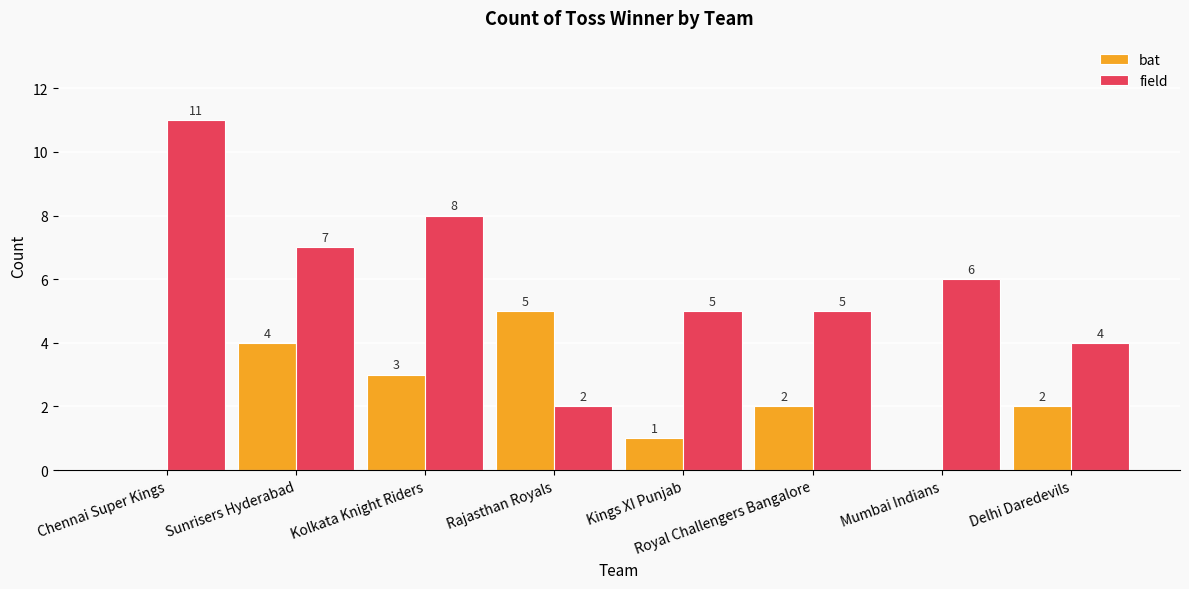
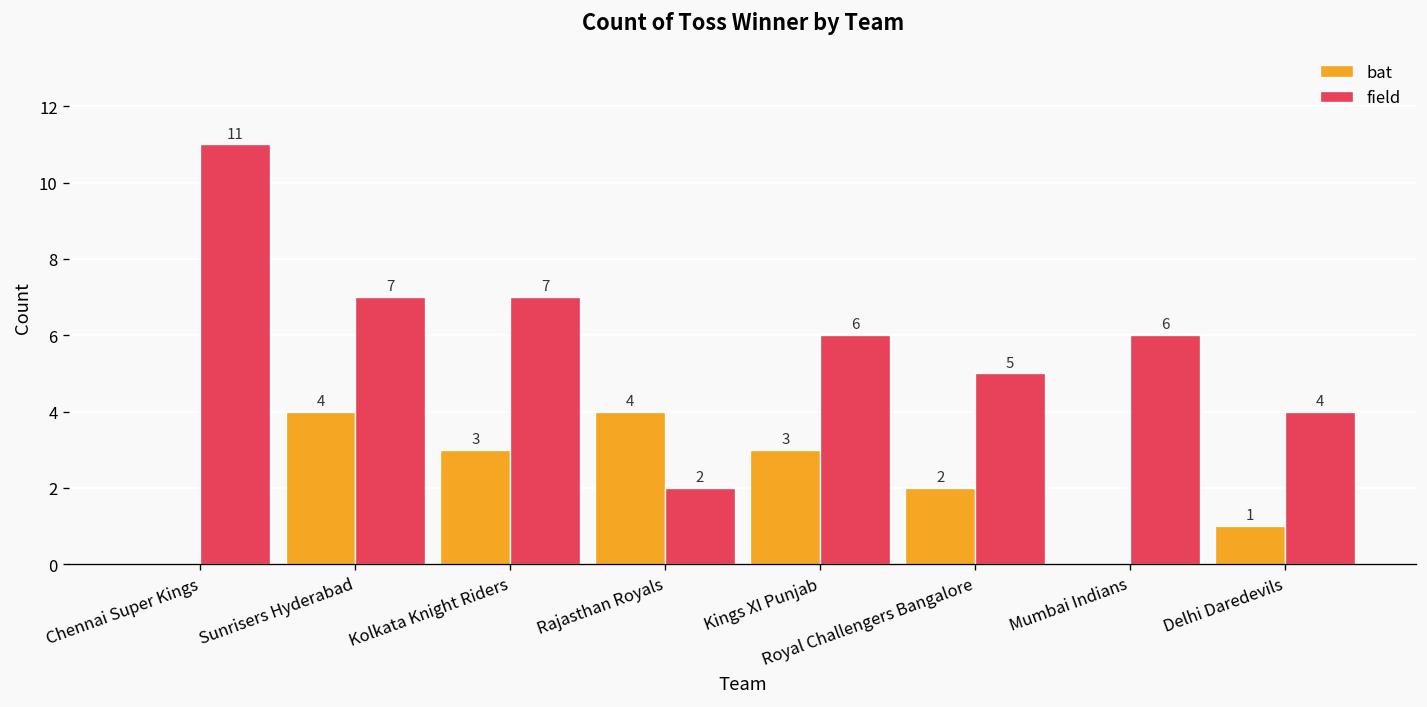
  {
    "bat": {
      "Sunrisers Hyderabad": 4,
      "Kolkata Knight Riders": 3,
-     "Rajasthan Royals": 5,
-     "Kings XI Punjab": 1,
+     "Rajasthan Royals": 4,
+     "Kings XI Punjab": 3,
      "Royal Challengers Bangalore": 2,
-     "Delhi Daredevils": 2
+     "Delhi Daredevils": 1
    },
    "field": {
      "Chennai Super Kings": 11,
      "Sunrisers Hyderabad": 7,
-     "Kolkata Knight Riders": 8,
+     "Kolkata Knight Riders": 7,
      "Rajasthan Royals": 2,
-     "Kings XI Punjab": 5,
+     "Kings XI Punjab": 6,
      "Royal Challengers Bangalore": 5,
      "Mumbai Indians": 6,
      "Delhi Daredevils": 4
    }
  }
